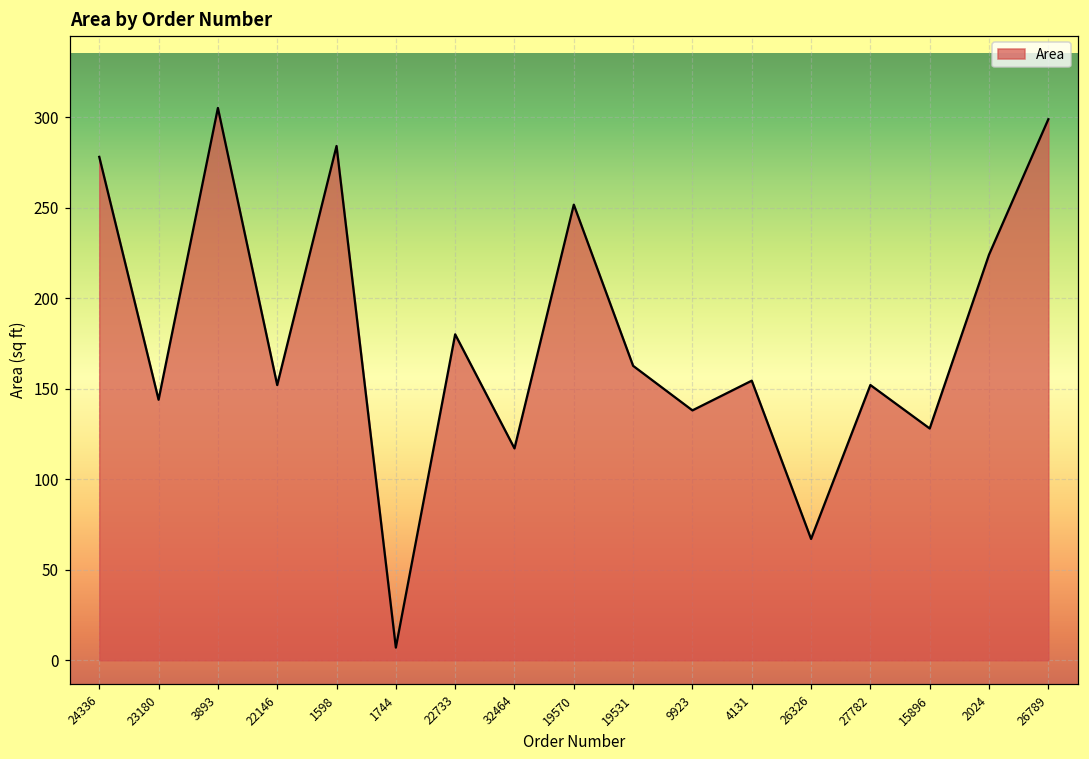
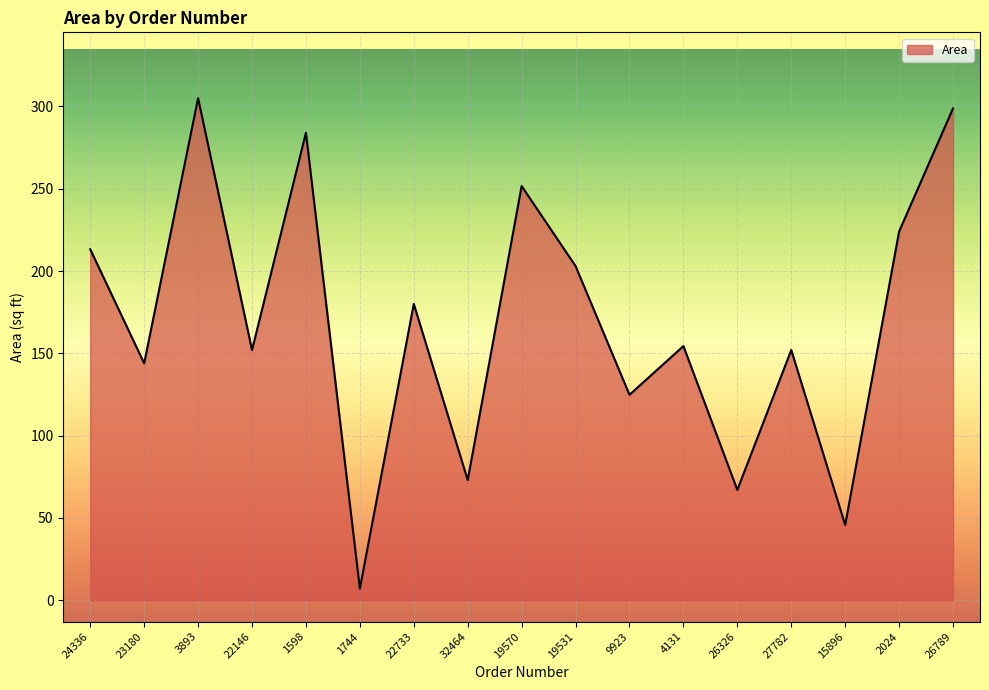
  {
-   "24336": 278,
+   "24336": 213,
    "23180": 144,
    "3893": 305,
    "22146": 152,
    "1598": 284,
    "1744": 7,
    "22733": 180,
-   "32464": 117,
+   "32464": 73,
    "19570": 252,
-   "19531": 163,
-   "9923": 138,
+   "19531": 203,
+   "9923": 125,
    "4131": 154,
    "26326": 67,
    "27782": 152,
-   "15896": 128,
+   "15896": 46,
    "2024": 224,
    "26789": 299
  }
